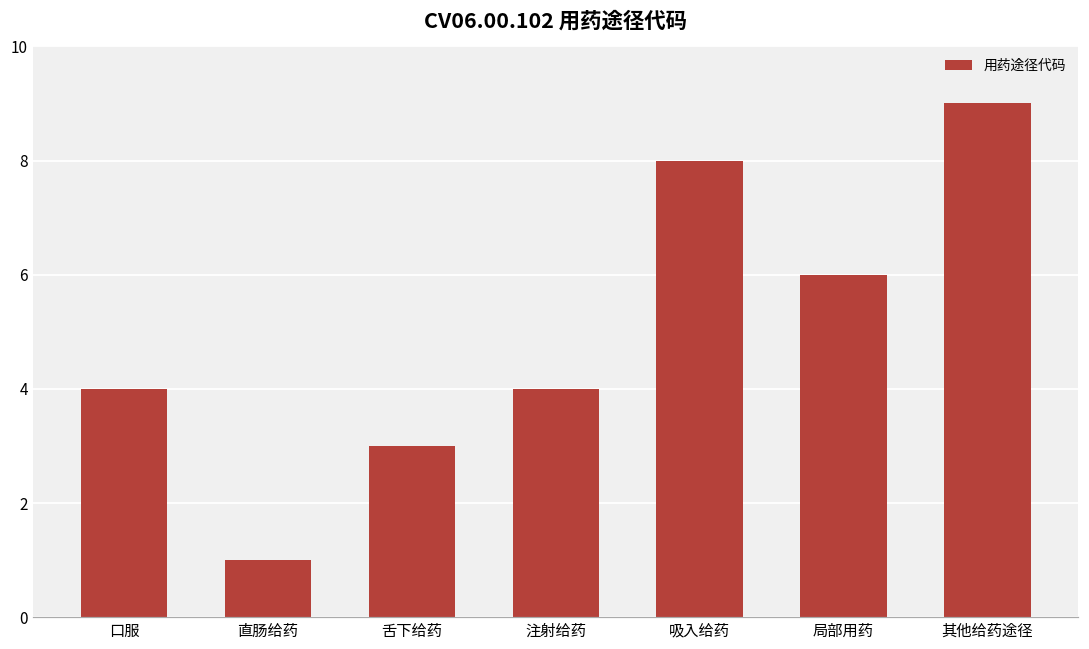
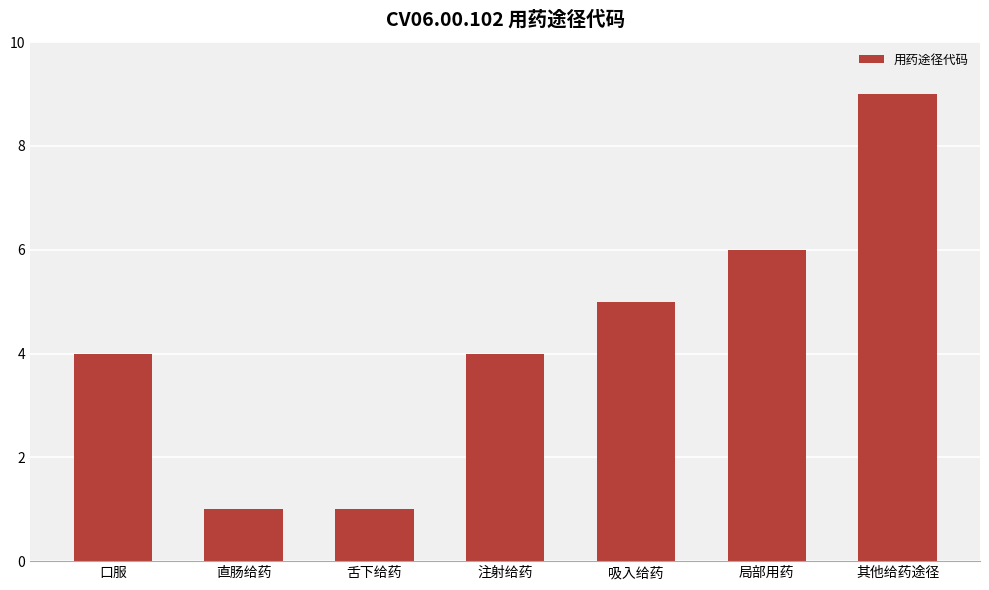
  {
    "口服": 4,
    "直肠给药": 1,
-   "舌下给药": 3,
+   "舌下给药": 1,
    "注射给药": 4,
-   "吸入给药": 8,
+   "吸入给药": 5,
    "局部用药": 6,
    "其他给药途径": 9
  }
